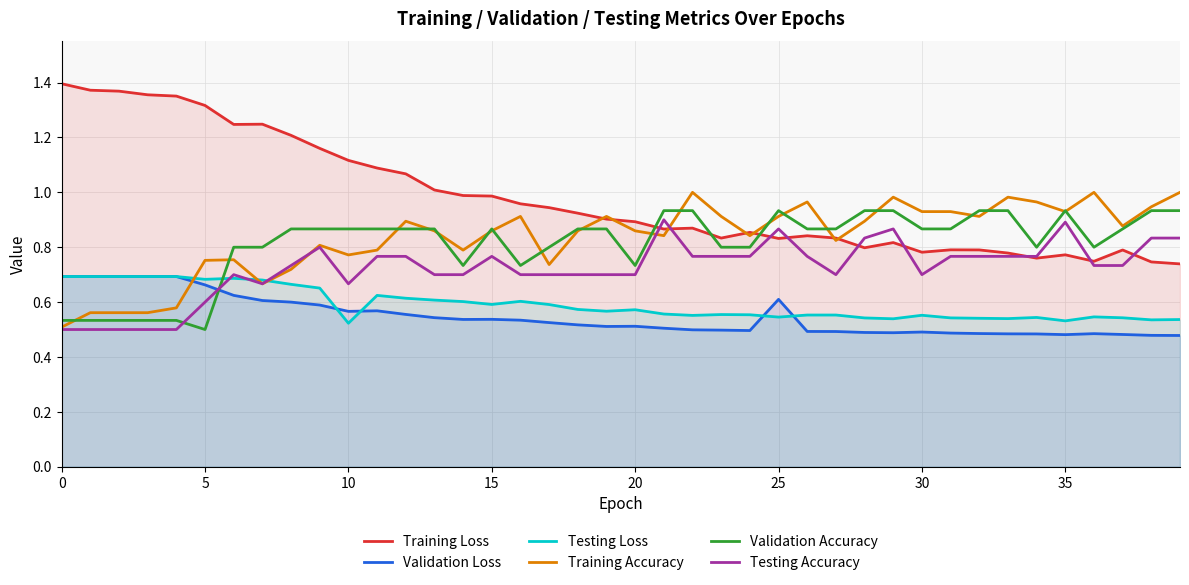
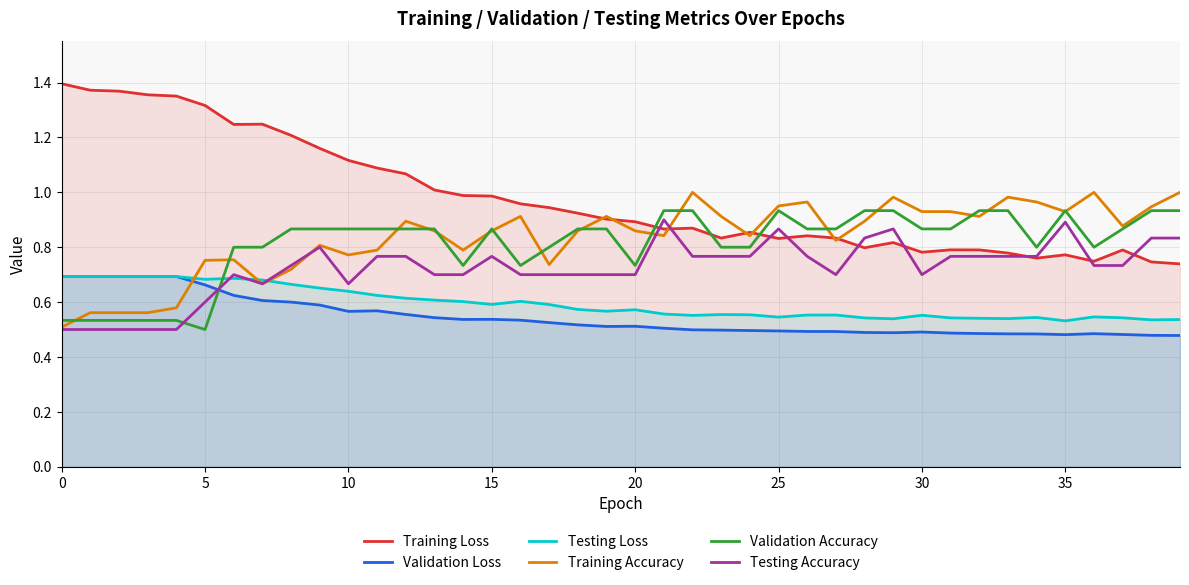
  {
    "Training Loss": {
      "0": 1.40,
      "5": 1.32,
      "10": 1.12,
      "15": 0.99,
      "20": 0.89,
      "25": 0.83,
      "30": 0.78,
      "35": 0.77
    },
    "Validation Loss": {
      "5": 0.66,
      "10": 0.57,
      "15": 0.54,
      "20": 0.51,
-     "25": 0.61,
+     "25": 0.49,
      "30": 0.49,
      "35": 0.48
    },
    "Testing Loss": {
      "5": 0.68,
-     "10": 0.52,
+     "10": 0.64,
      "15": 0.59,
      "20": 0.57,
      "25": 0.55,
      "30": 0.55,
      "35": 0.53
    },
    "Training Accuracy": {
      "5": 0.75,
      "10": 0.77,
      "20": 0.86,
-     "25": 0.91,
+     "25": 0.95,
      "30": 0.93
    },
    "Validation Accuracy": {
      "0": 0.53,
      "5": 0.50,
      "10": 0.87,
      "20": 0.73,
      "25": 0.93,
      "30": 0.87
    },
    "Testing Accuracy": {
      "5": 0.60,
      "10": 0.67,
      "15": 0.77,
      "20": 0.70,
      "25": 0.87,
      "30": 0.70,
      "35": 0.89
    }
  }
